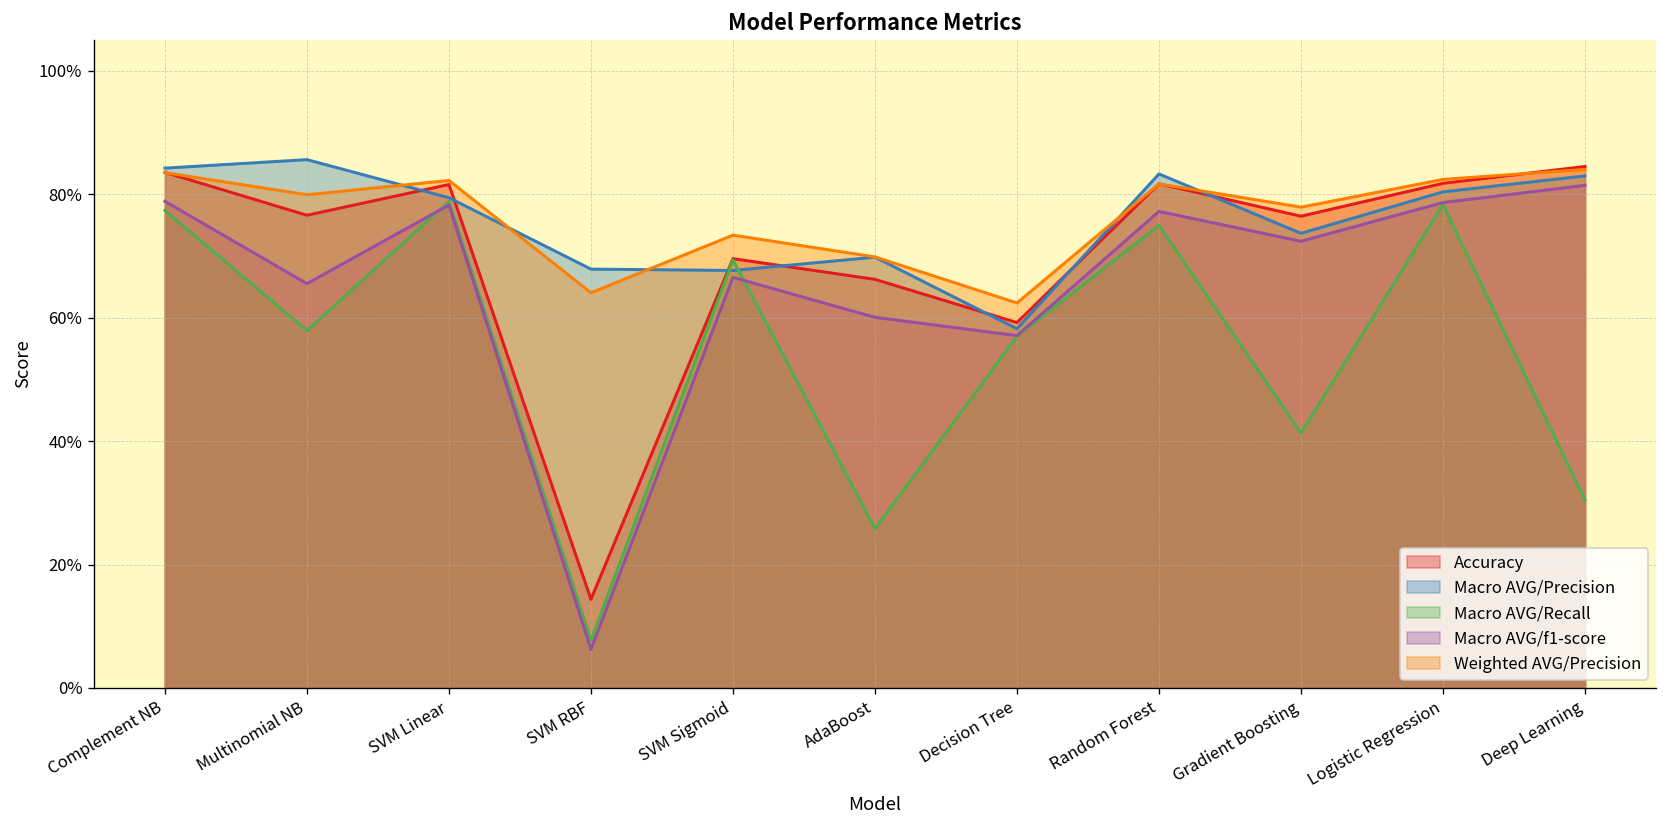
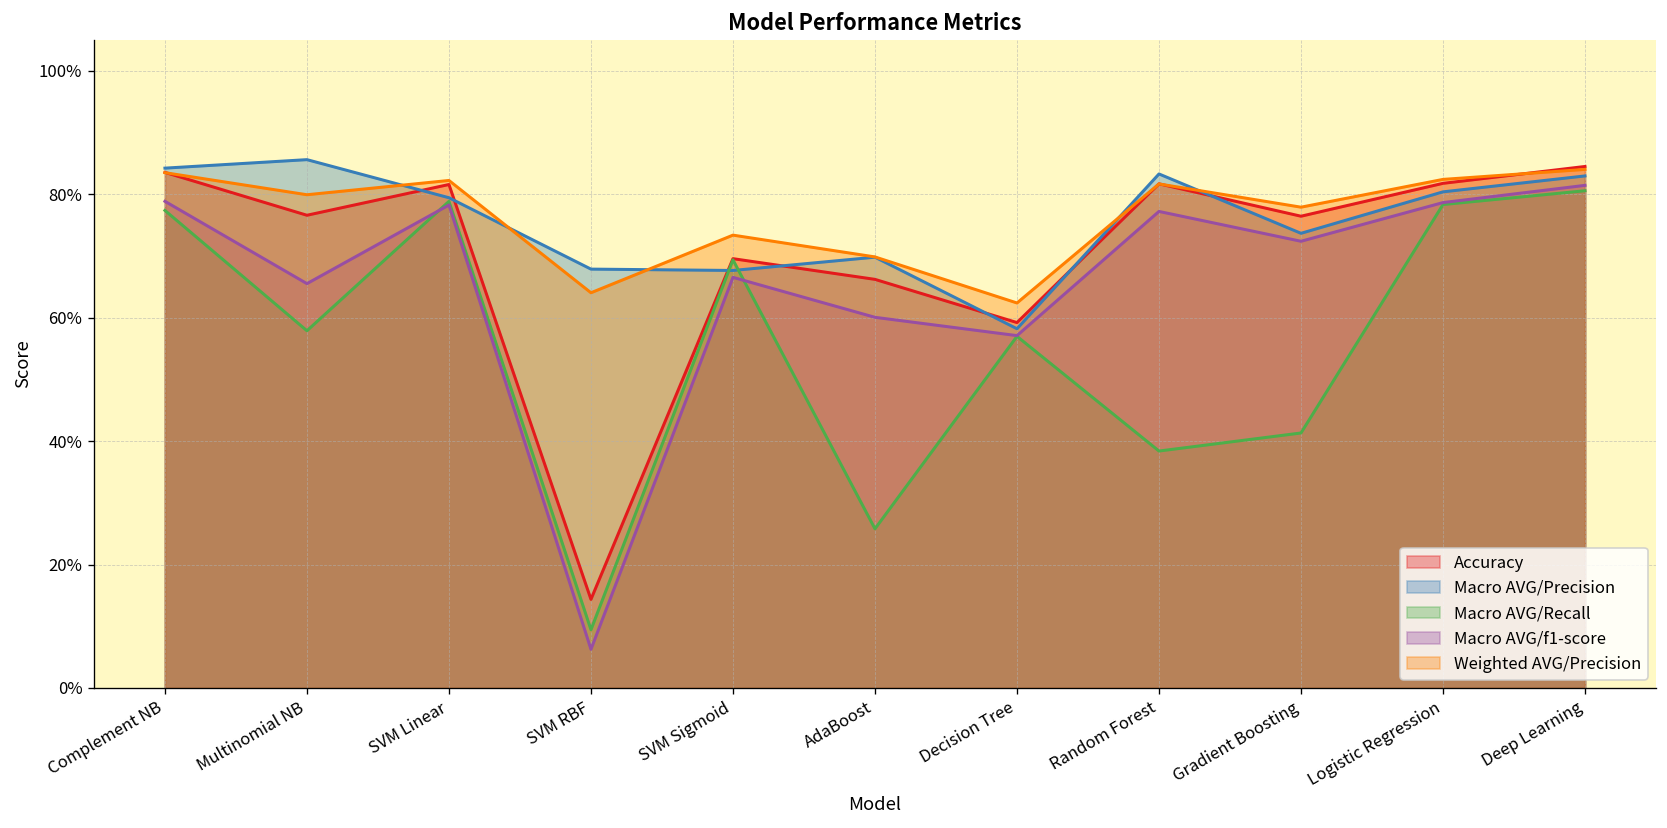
  {
    "Macro AVG/Recall": {
      "Complement NB": "77%",
      "Multinomial NB": "58%",
      "SVM Linear": "79%",
-     "SVM RBF": "8%",
+     "SVM RBF": "9%",
      "AdaBoost": "26%",
-     "Random Forest": "75%",
+     "Random Forest": "38%",
      "Gradient Boosting": "41%",
-     "Deep Learning": "30%"
+     "Deep Learning": "81%"
    }
  }
